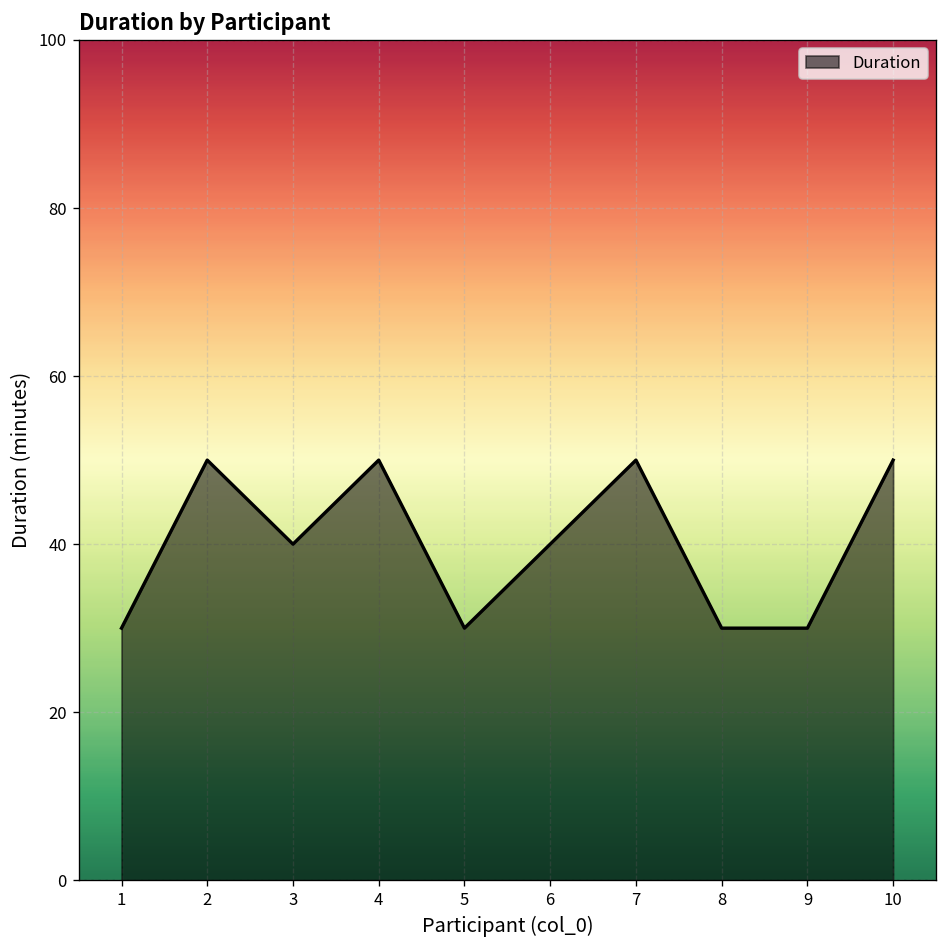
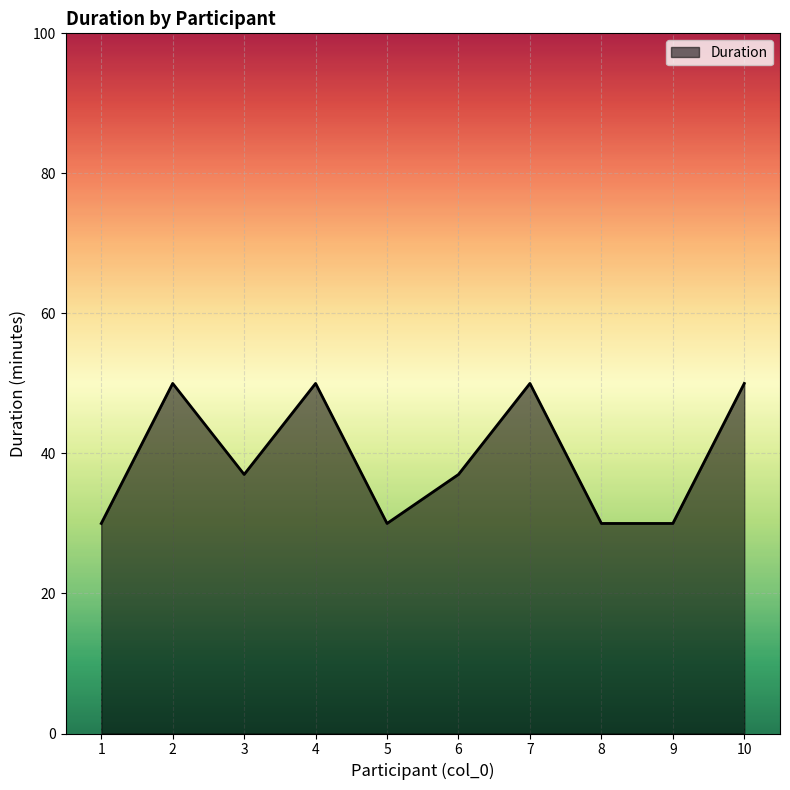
  {
    "1": 30,
    "2": 50,
-   "3": 40,
+   "3": 37,
    "4": 50,
    "5": 30,
-   "6": 40,
+   "6": 37,
    "7": 50,
    "8": 30,
    "9": 30,
    "10": 50
  }
